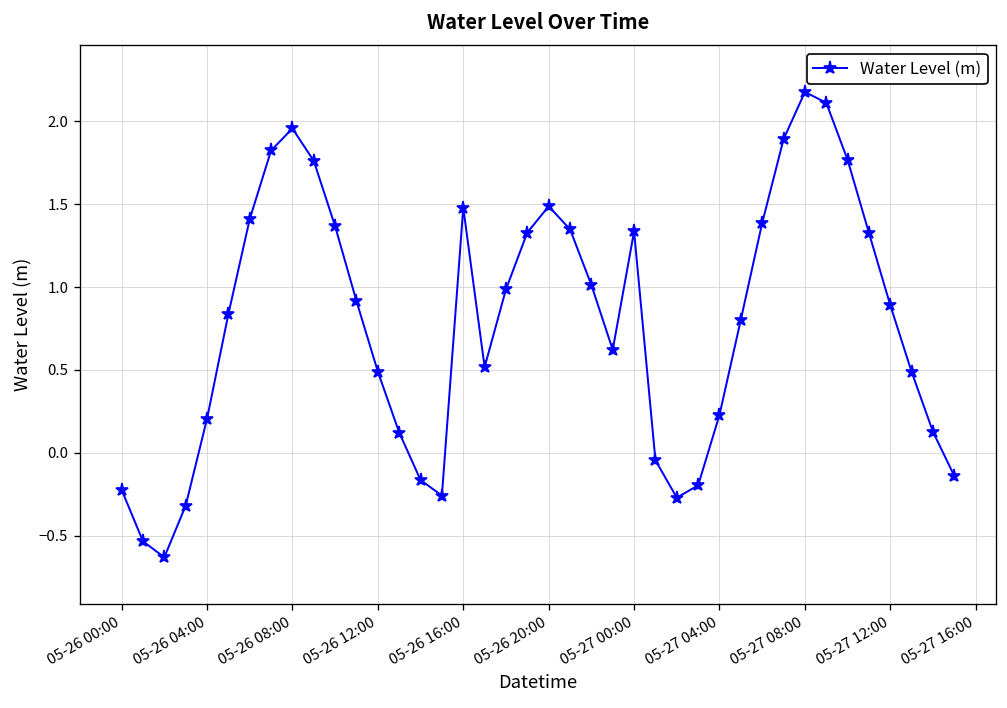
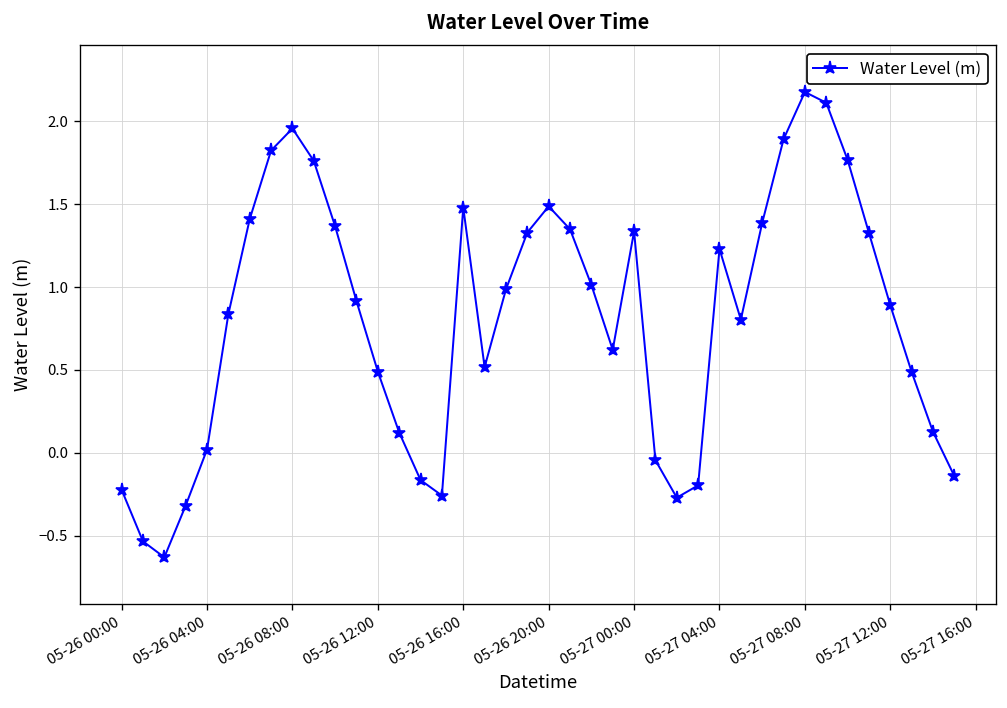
  {
    "05-26 00:00": -0.22,
-   "05-26 04:00": 0.21,
+   "05-26 04:00": 0.02,
    "05-26 08:00": 1.96,
    "05-26 12:00": 0.49,
    "05-26 16:00": 1.48,
    "05-26 20:00": 1.49,
    "05-27 00:00": 1.34,
-   "05-27 04:00": 0.23,
+   "05-27 04:00": 1.23,
    "05-27 08:00": 2.18,
    "05-27 12:00": 0.89
  }
